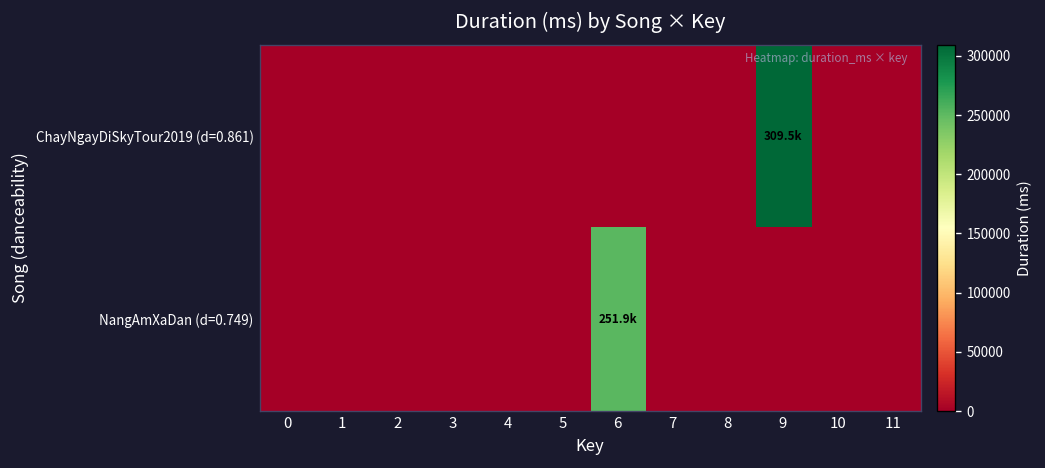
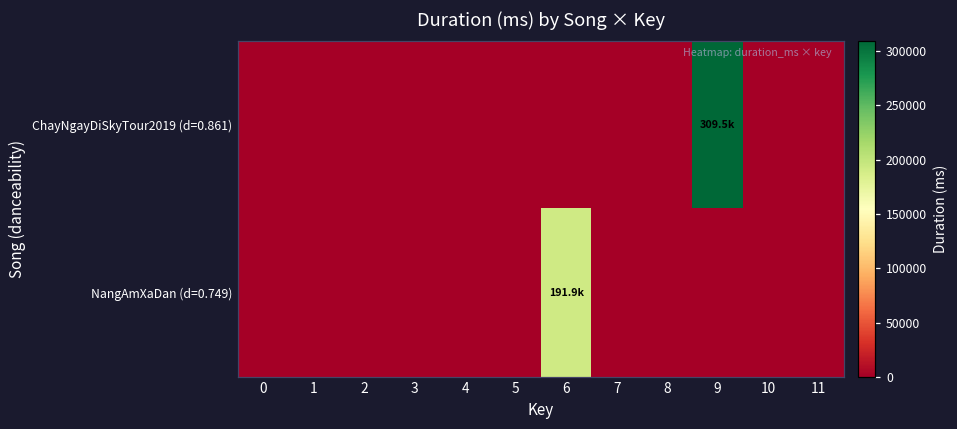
  {
    "ChayNgayDiSkyTour2019 (d=0.861)": {
      "9": "309.5k"
    },
    "NangAmXaDan (d=0.749)": {
-     "6": "251.9k"
+     "6": "191.9k"
    }
  }
